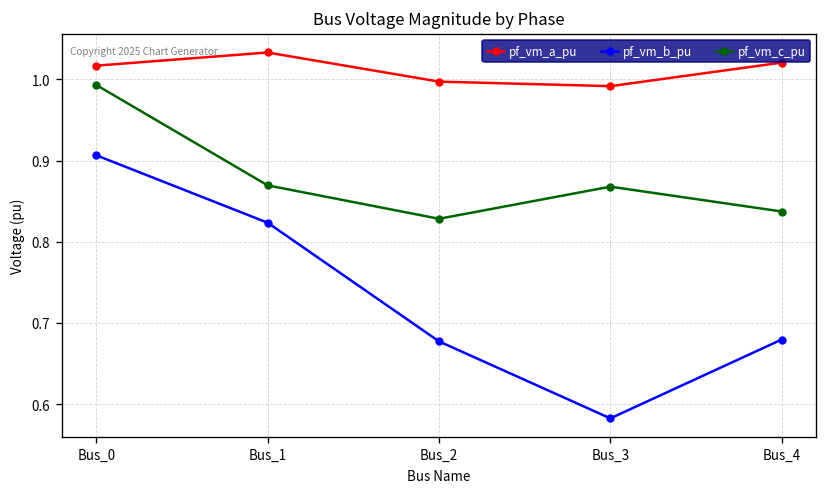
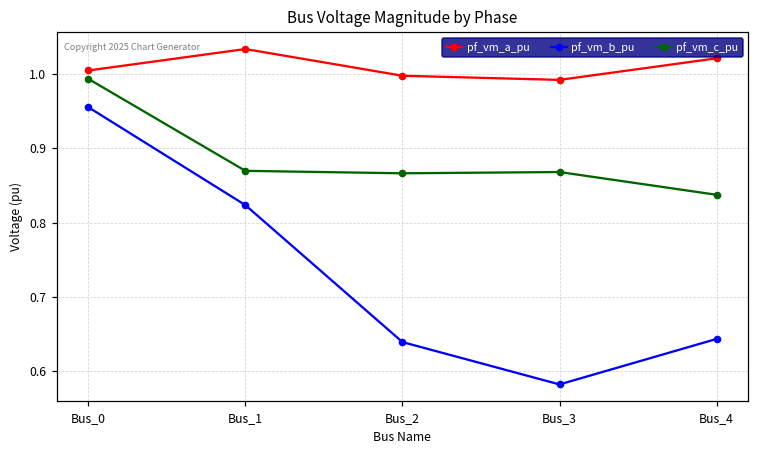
  {
    "pf_vm_a_pu": {
-     "Bus_0": 1.02,
+     "Bus_0": 1.00,
      "Bus_1": 1.03,
      "Bus_2": 1.00,
      "Bus_3": 0.99,
      "Bus_4": 1.02
    },
    "pf_vm_b_pu": {
-     "Bus_0": 0.91,
+     "Bus_0": 0.96,
      "Bus_1": 0.82,
-     "Bus_2": 0.68,
+     "Bus_2": 0.64,
      "Bus_3": 0.58,
-     "Bus_4": 0.68
+     "Bus_4": 0.64
    },
    "pf_vm_c_pu": {
      "Bus_0": 0.99,
      "Bus_1": 0.87,
-     "Bus_2": 0.83,
+     "Bus_2": 0.87,
      "Bus_3": 0.87,
      "Bus_4": 0.84
    }
  }
